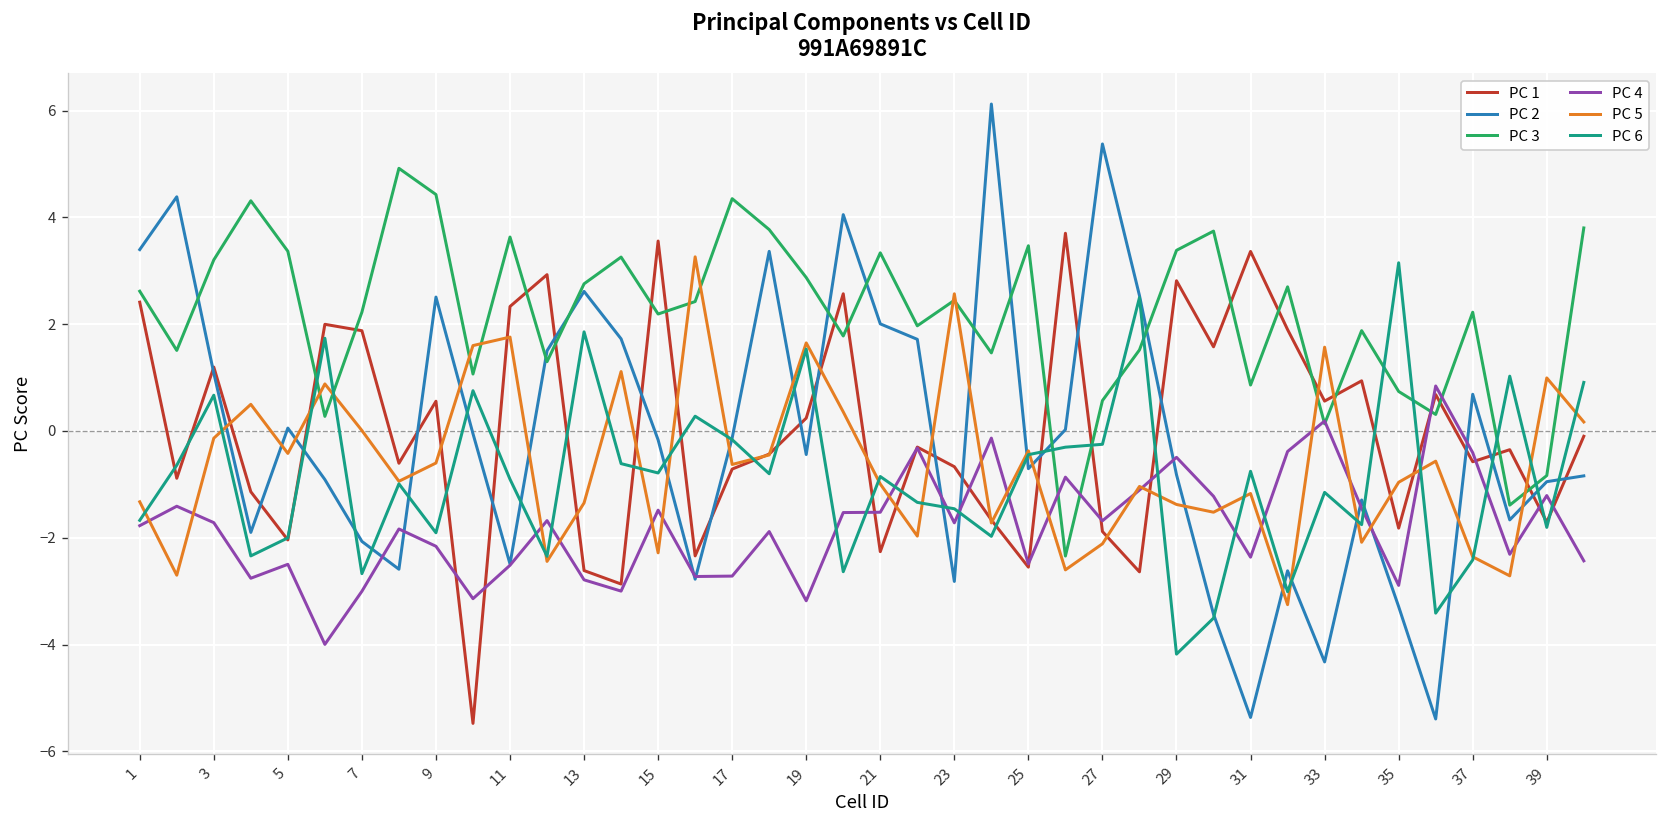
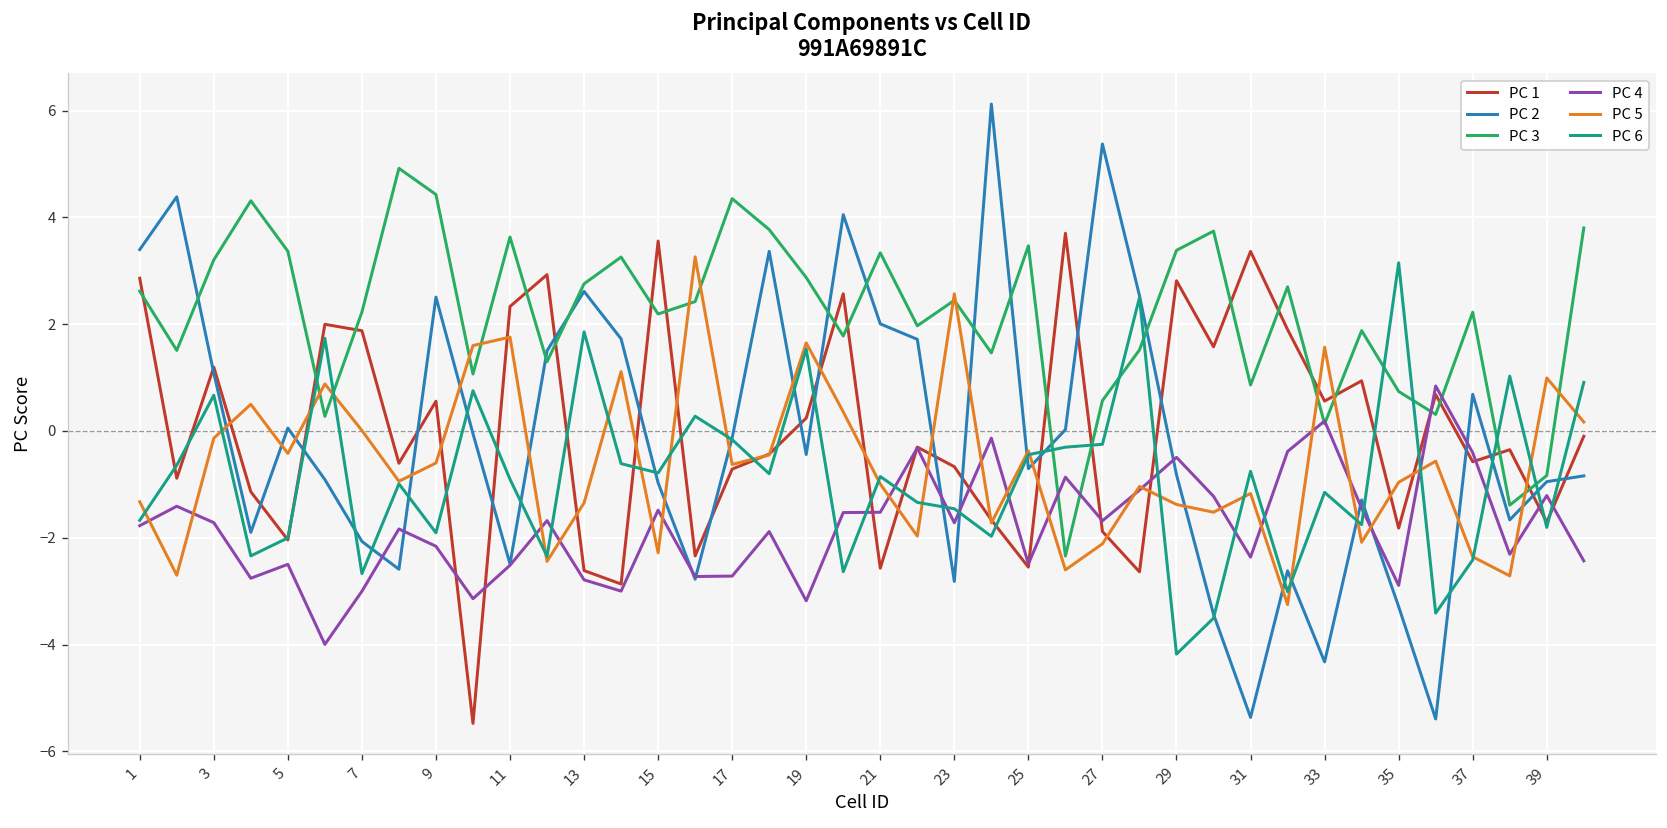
  {
    "PC 1": {
-     "1": 2.4,
+     "1": 2.9,
      "3": 1.2,
      "7": 1.9,
      "9": 0.6,
      "11": 2.3,
      "13": -2.6,
      "15": 3.6,
      "17": -0.7,
      "19": 0.2,
-     "21": -2.3,
+     "21": -2.6,
      "23": -0.7,
      "25": -2.5,
      "27": -1.9,
      "29": 2.8,
      "31": 3.4,
      "33": 0.6,
      "35": -1.8,
      "37": -0.6,
      "39": -1.7
    },
    "PC 2": {
      "1": 3.4,
      "3": 1.1,
      "5": 0.1,
      "7": -2.1,
      "9": 2.5,
      "13": 2.6,
-     "15": -0.2,
+     "15": -1.0,
      "19": -0.4,
      "21": 2.0,
      "23": -2.8,
      "25": -0.7,
      "27": 5.4,
      "29": -0.8,
      "31": -5.4,
      "33": -4.3,
      "35": -3.3,
      "37": 0.7,
      "39": -0.9
    },
    "PC 4": {
      "1": -1.8,
      "3": -1.7,
      "5": -2.5,
      "7": -3.0,
      "9": -2.2,
      "13": -2.8,
      "15": -1.5,
      "17": -2.7,
      "19": -3.2,
      "21": -1.5,
      "23": -1.7,
      "25": -2.5,
      "27": -1.7,
      "29": -0.5,
      "31": -2.4,
      "35": -2.9,
      "37": -0.4,
      "39": -1.2
    },
    "PC 5": {
      "1": -1.3,
      "3": -0.1,
      "5": -0.4,
      "7": 0.0,
      "9": -0.6,
      "11": 1.8,
      "13": -1.3,
      "15": -2.3,
      "17": -0.6,
      "19": 1.6,
      "21": -1.0,
      "23": 2.6,
      "25": -0.4,
      "27": -2.1,
      "29": -1.4,
      "31": -1.2,
      "33": 1.6,
      "35": -1.0,
      "37": -2.4,
      "39": 1.0
    }
  }
